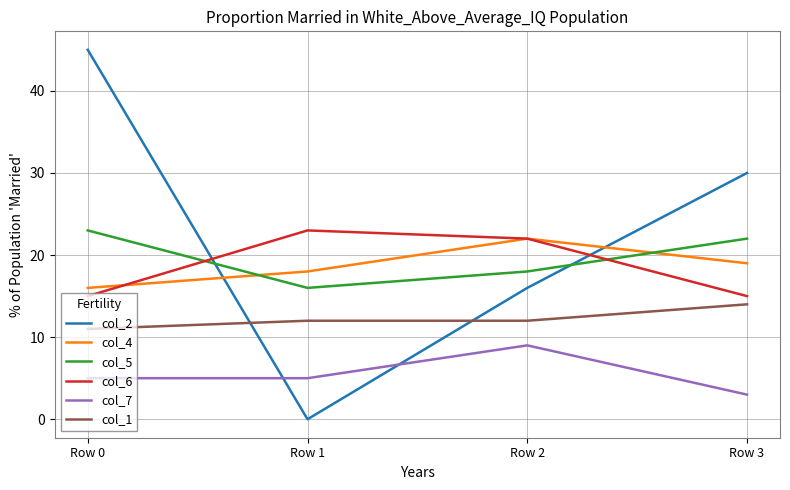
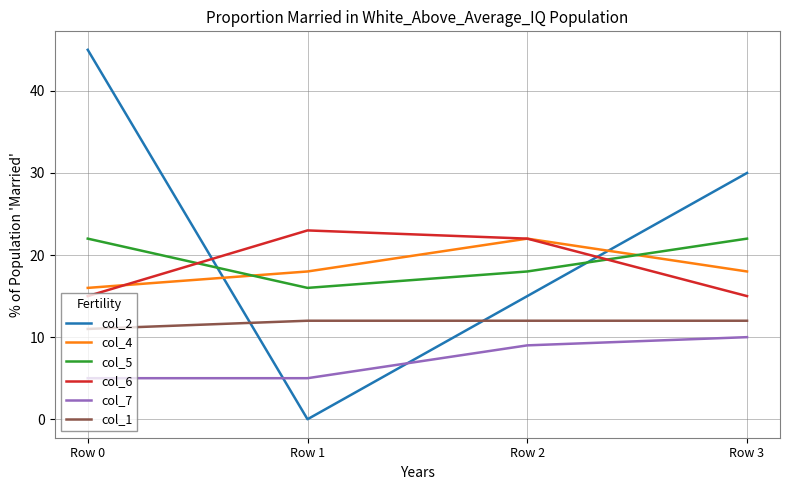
  {
    "col_2": {
      "Row 0": 45,
      "Row 1": 0,
-     "Row 2": 16,
+     "Row 2": 15,
      "Row 3": 30
    },
    "col_4": {
      "Row 0": 16,
      "Row 1": 18,
-     "Row 3": 19
+     "Row 3": 18
    },
    "col_5": {
-     "Row 0": 23,
+     "Row 0": 22,
      "Row 1": 16,
      "Row 2": 18,
      "Row 3": 22
    },
    "col_6": {
      "Row 1": 23,
      "Row 3": 15
    },
    "col_7": {
      "Row 1": 5,
      "Row 2": 9,
-     "Row 3": 3
+     "Row 3": 10
    },
    "col_1": {
      "Row 1": 12,
      "Row 2": 12,
-     "Row 3": 14
+     "Row 3": 12
    }
  }
